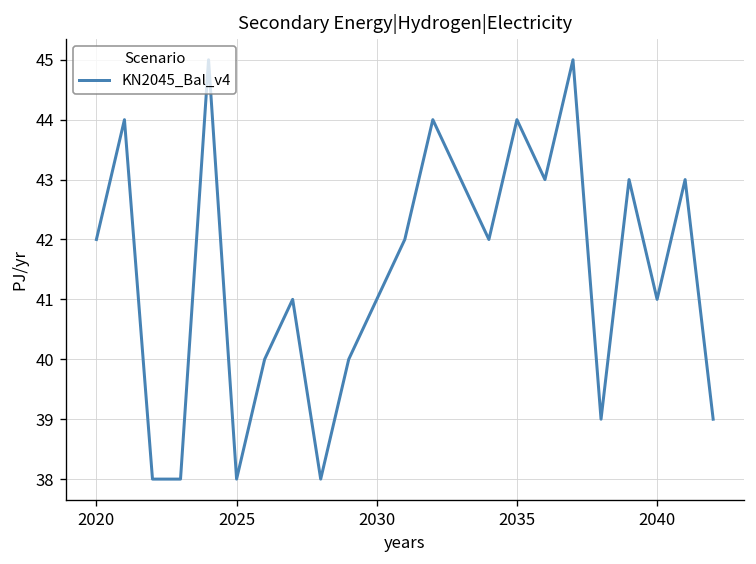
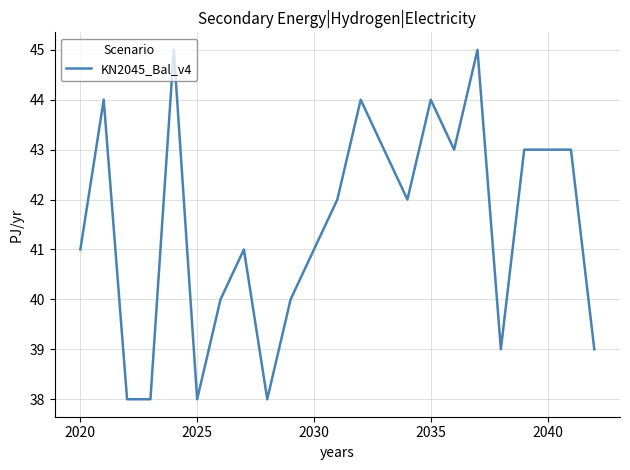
  {
-   "2020": 42,
+   "2020": 41,
    "2025": 38,
    "2030": 41,
    "2035": 44,
-   "2040": 41
+   "2040": 43
  }
